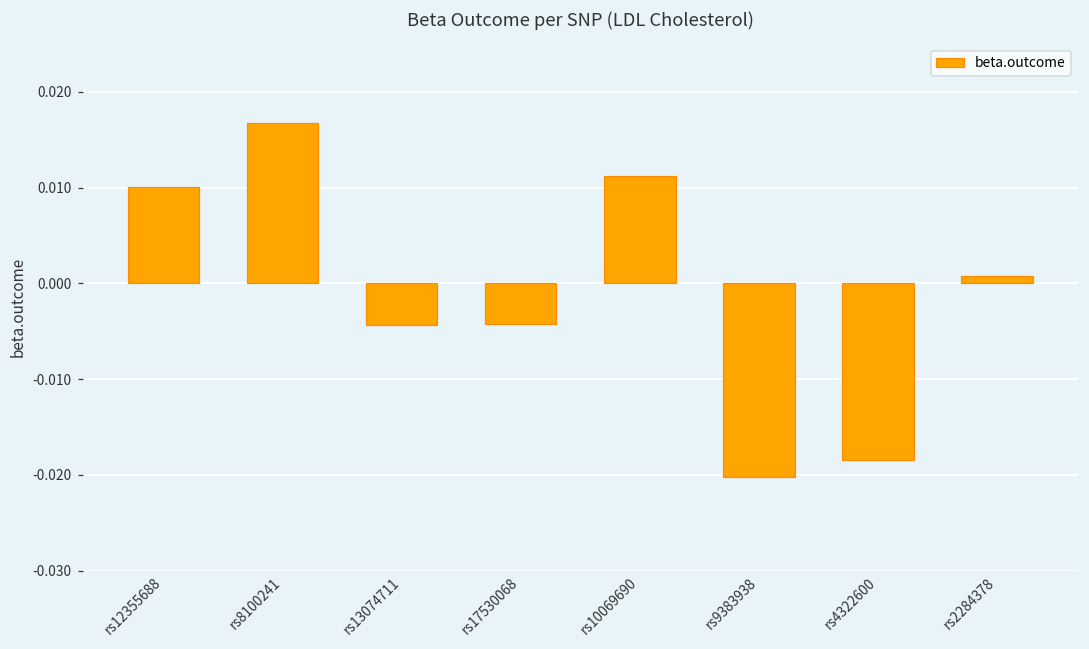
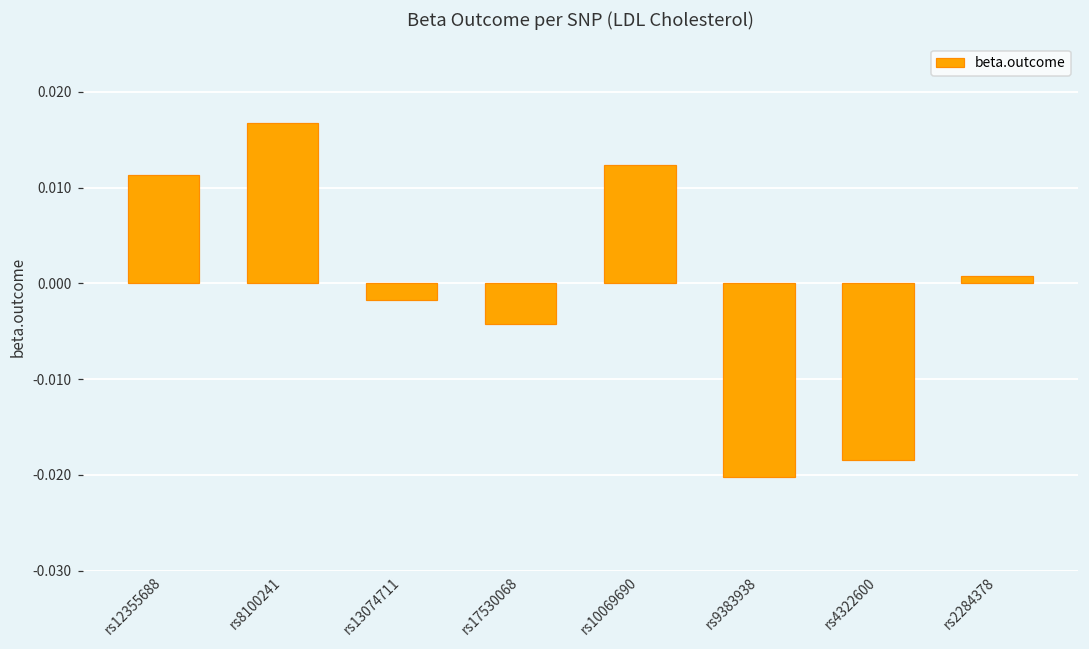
  {
-   "rs12355688": 0.010,
+   "rs12355688": 0.011,
    "rs8100241": 0.017,
-   "rs13074711": -0.004,
+   "rs13074711": -0.002,
    "rs17530068": -0.004,
-   "rs10069690": 0.011,
+   "rs10069690": 0.012,
    "rs9383938": -0.020,
    "rs4322600": -0.018,
    "rs2284378": 0.001
  }
